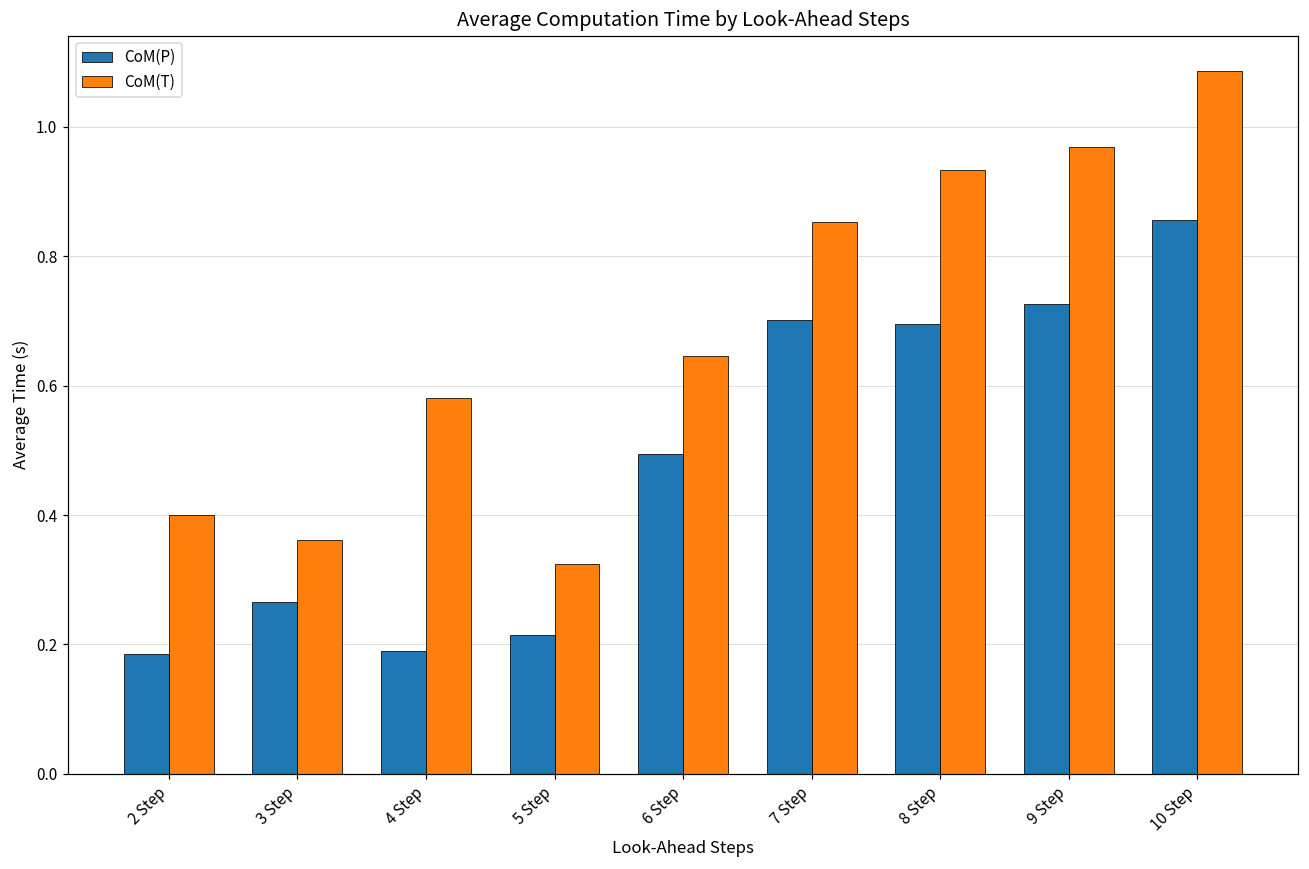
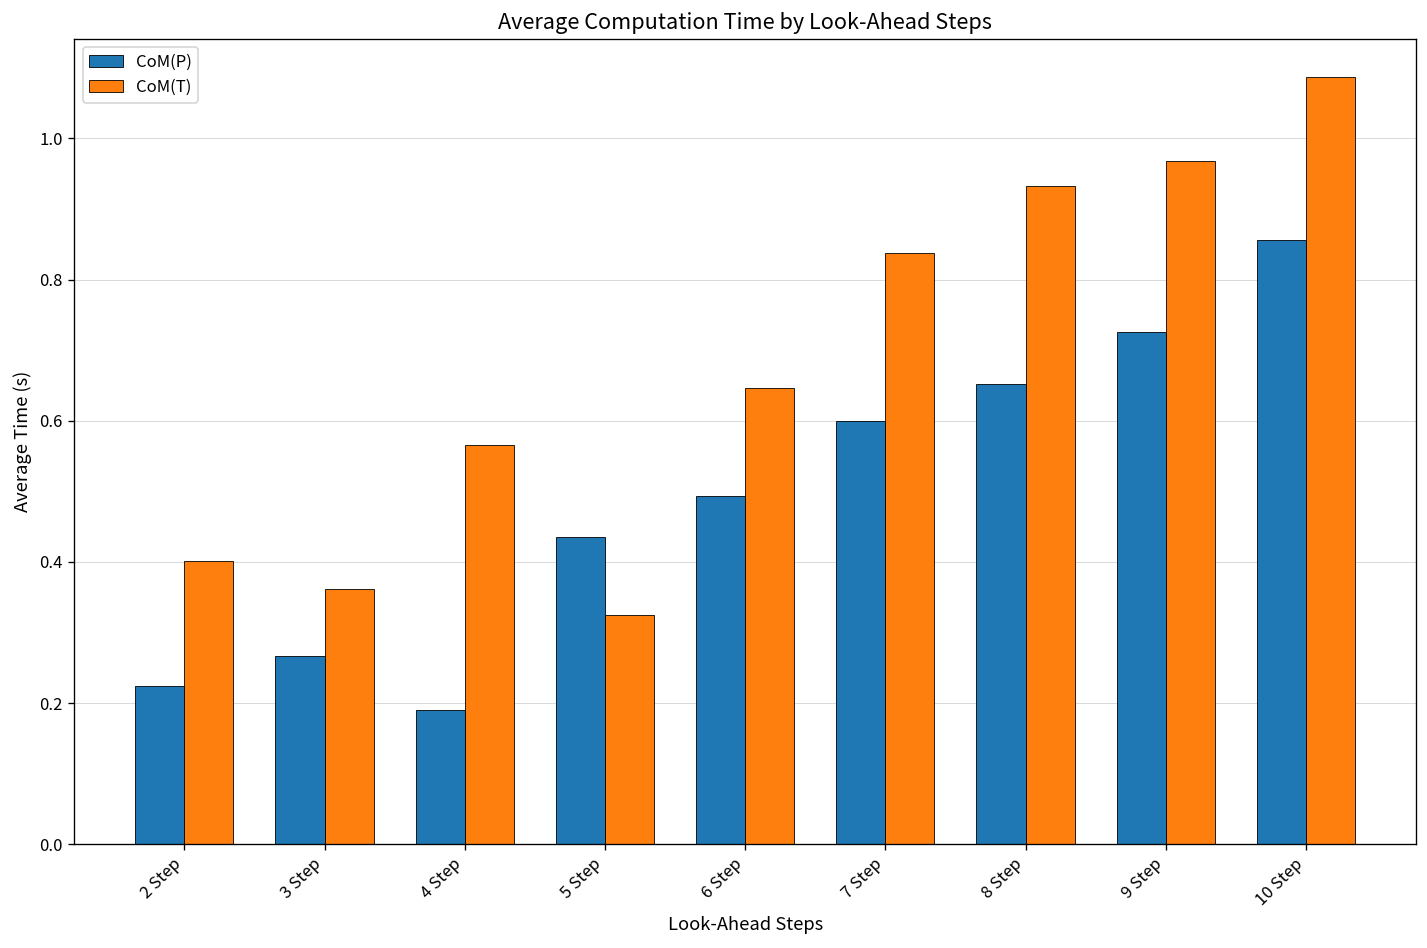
  {
    "CoM(P)": {
-     "2 Step": 0.19,
+     "2 Step": 0.22,
      "3 Step": 0.27,
      "4 Step": 0.19,
-     "5 Step": 0.21,
+     "5 Step": 0.44,
      "6 Step": 0.49,
-     "7 Step": 0.70,
-     "8 Step": 0.70,
+     "7 Step": 0.60,
+     "8 Step": 0.65,
      "9 Step": 0.73,
      "10 Step": 0.86
    },
    "CoM(T)": {
      "2 Step": 0.40,
      "3 Step": 0.36,
-     "4 Step": 0.58,
+     "4 Step": 0.57,
      "5 Step": 0.33,
      "6 Step": 0.65,
-     "7 Step": 0.85,
+     "7 Step": 0.84,
      "8 Step": 0.93,
      "9 Step": 0.97,
      "10 Step": 1.09
    }
  }
